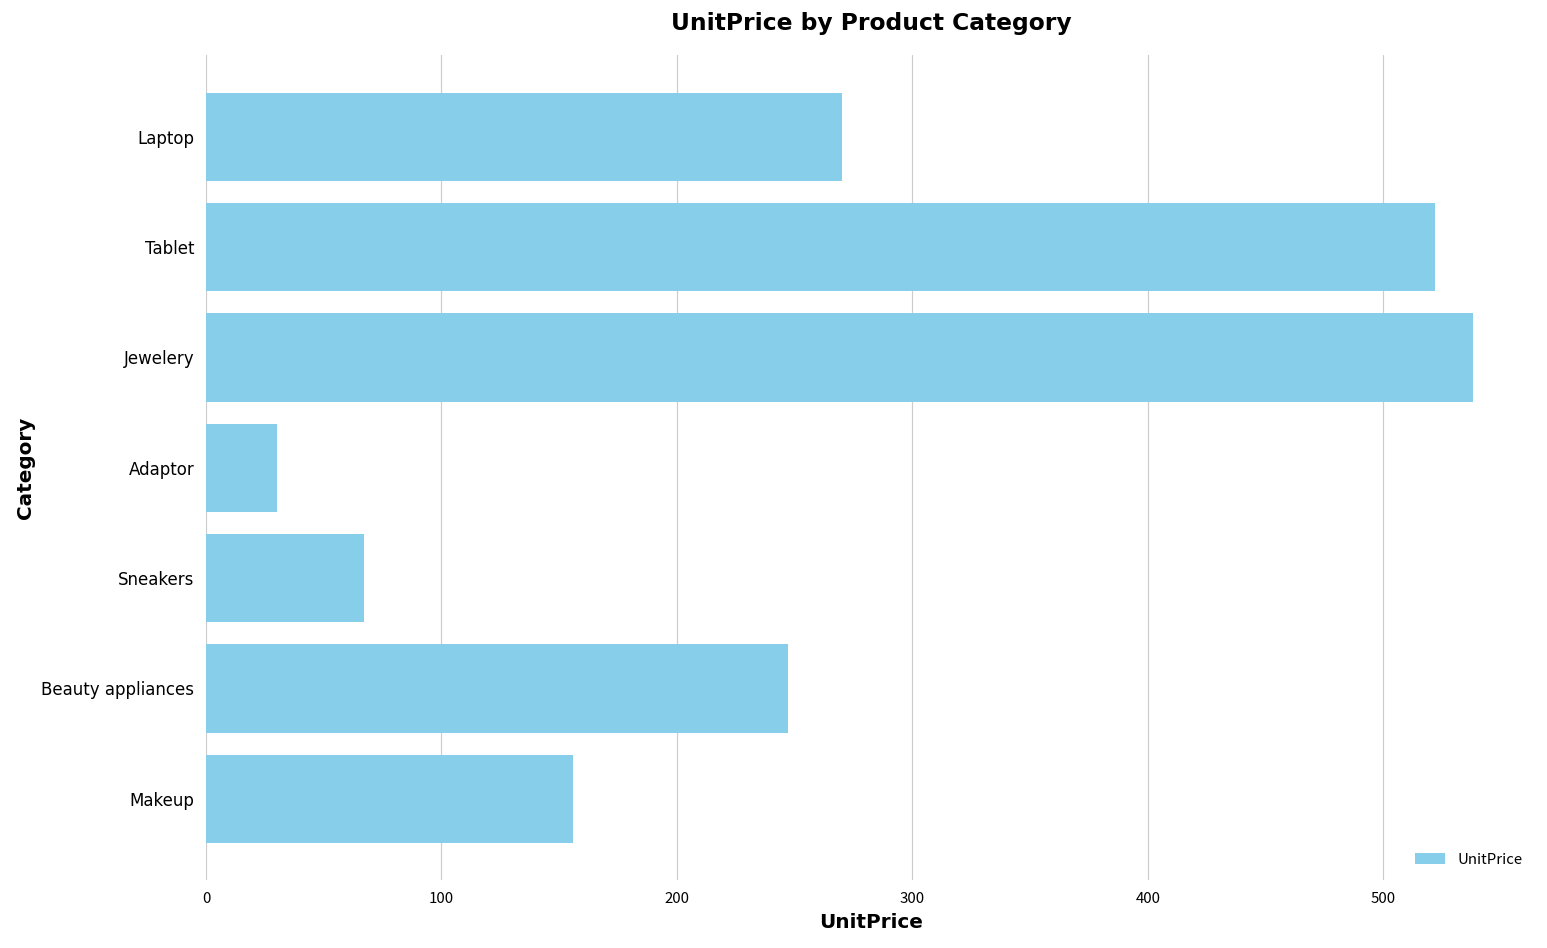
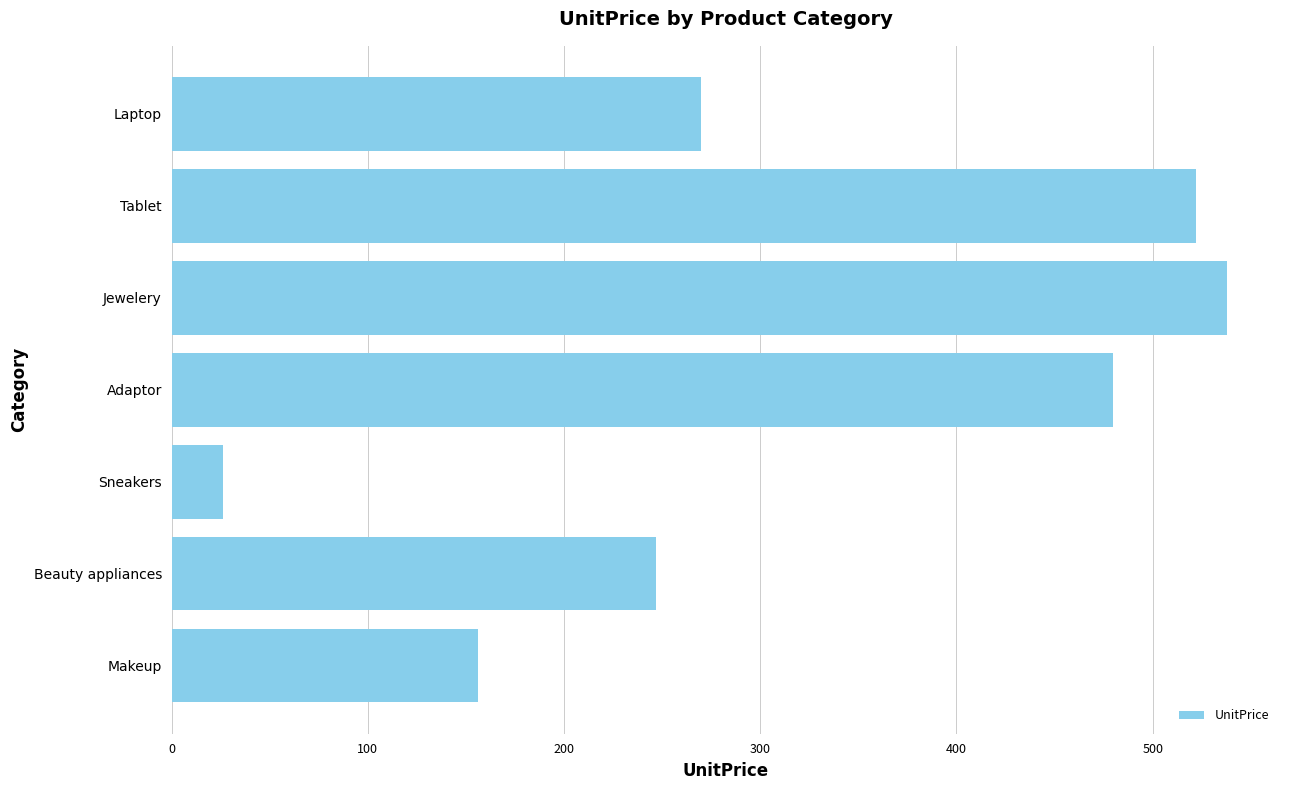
  {
    "Laptop": 270,
    "Tablet": 522,
    "Jewelery": 538,
-   "Adaptor": 30,
-   "Sneakers": 67,
+   "Adaptor": 480,
+   "Sneakers": 26,
    "Beauty appliances": 247,
    "Makeup": 156
  }
